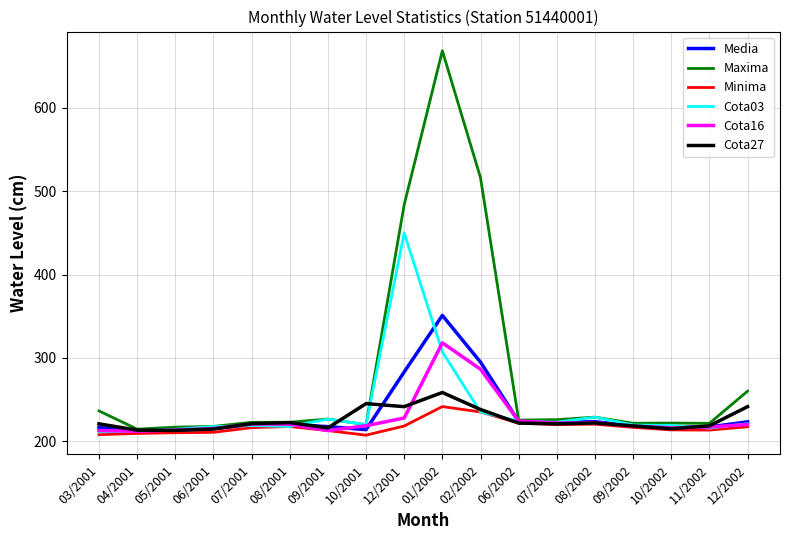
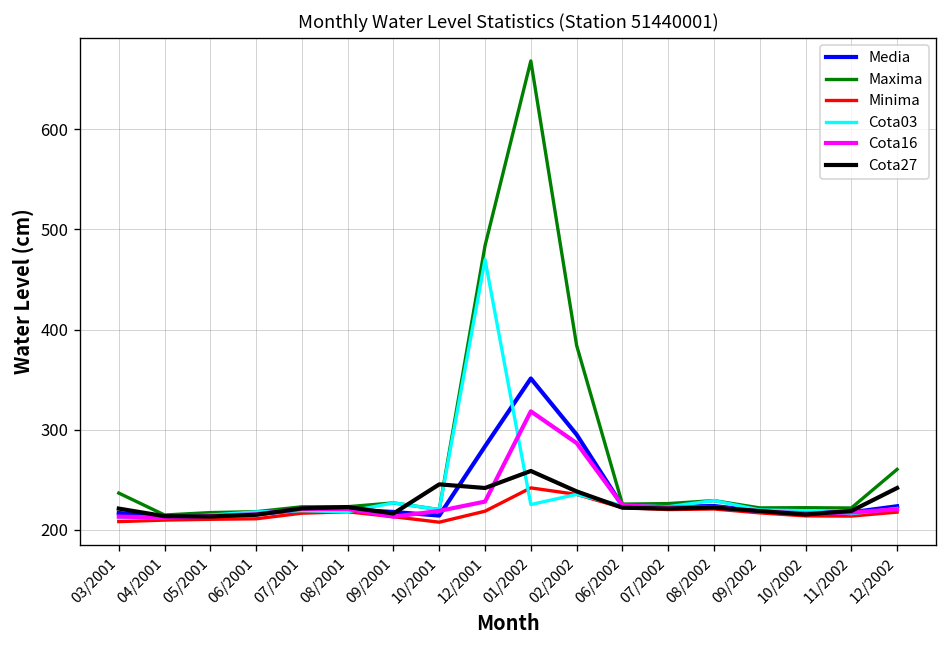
  {
    "Media": {
      "03/2001": 220,
      "10/2001": 210,
      "12/2001": 280,
      "01/2002": 350,
      "02/2002": 300
    },
    "Maxima": {
      "03/2001": 240,
      "12/2001": 480,
      "01/2002": 670,
-     "02/2002": 520,
+     "02/2002": 380,
      "12/2002": 260
    },
    "Minima": {
      "03/2001": 210,
      "06/2001": 210,
      "10/2001": 210,
      "12/2001": 220,
      "01/2002": 240
    },
    "Cota03": {
-     "12/2001": 450,
-     "01/2002": 310
+     "12/2001": 470,
+     "01/2002": 230
    },
    "Cota16": {
      "12/2001": 230,
      "01/2002": 320,
      "02/2002": 290
    },
    "Cota27": {
      "03/2001": 220,
      "10/2001": 250,
      "12/2001": 240,
      "01/2002": 260,
      "12/2002": 240
    }
  }
